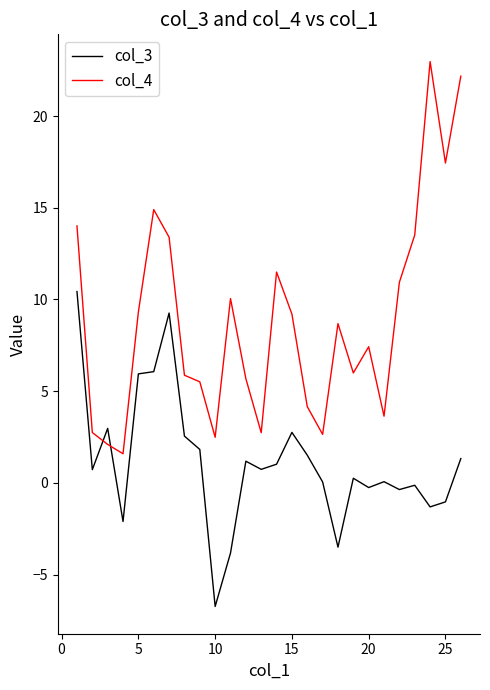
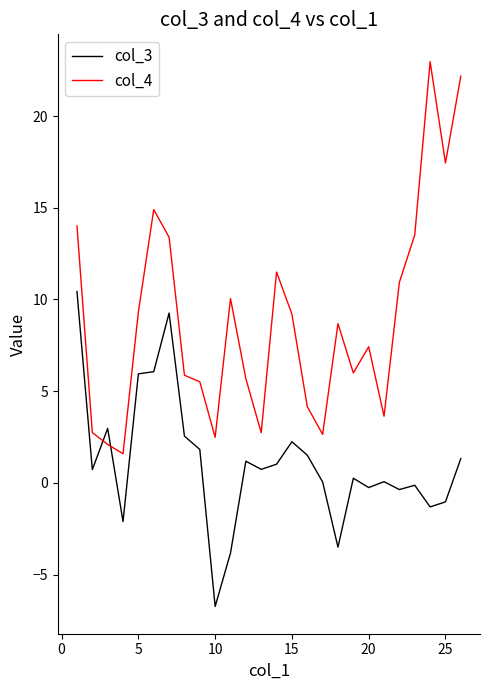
  {
    "col_3": {
      "5": 5.9,
      "10": -6.7,
-     "15": 2.8,
+     "15": 2.2,
      "20": -0.3,
      "25": -1.0
    },
    "col_4": {
      "5": 9.3,
      "10": 2.5,
      "15": 9.2,
      "20": 7.4,
      "25": 17.4
    }
  }
